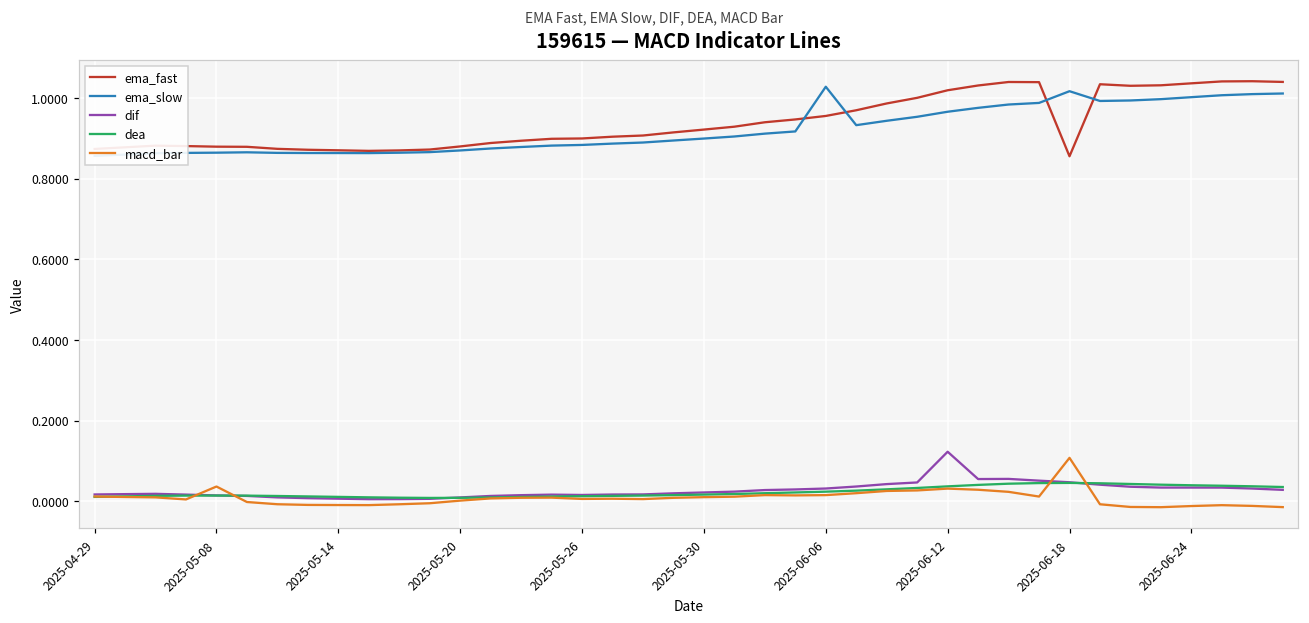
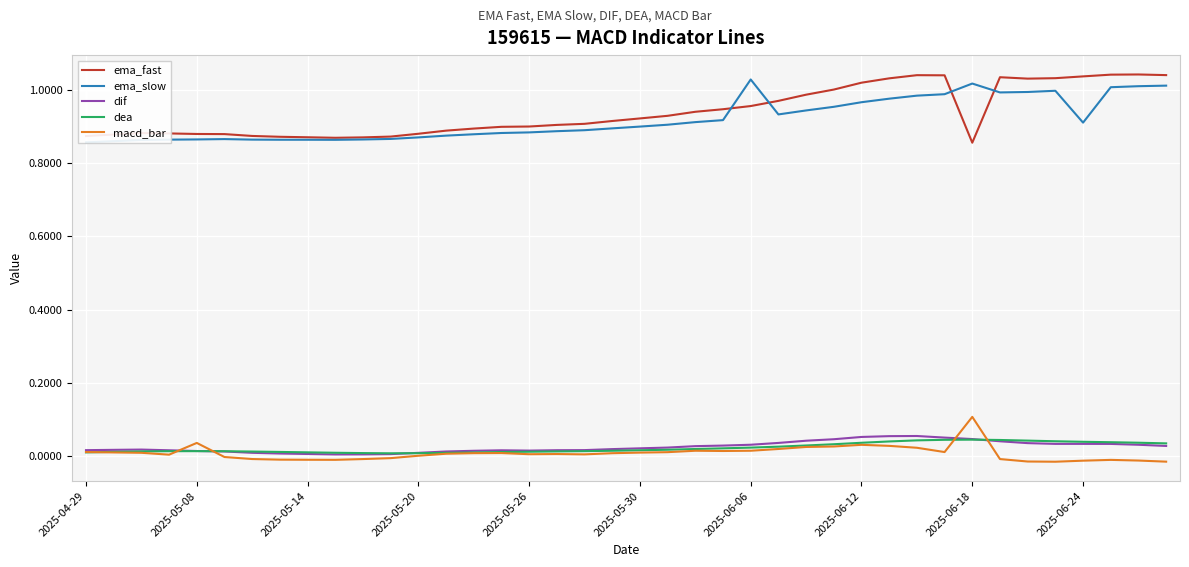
  {
    "ema_fast": {
      "2025-05-08": 0.88,
      "2025-05-20": 0.88,
      "2025-05-26": 0.90,
      "2025-05-30": 0.92,
      "2025-06-06": 0.96,
      "2025-06-12": 1.02,
      "2025-06-18": 0.86,
      "2025-06-24": 1.04
    },
    "ema_slow": {
      "2025-05-08": 0.86,
      "2025-05-20": 0.87,
      "2025-05-26": 0.88,
      "2025-05-30": 0.90,
      "2025-06-06": 1.03,
      "2025-06-12": 0.97,
      "2025-06-18": 1.02,
-     "2025-06-24": 1.00
+     "2025-06-24": 0.91
    },
    "dif": {
      "2025-06-06": 0.03,
-     "2025-06-12": 0.12
+     "2025-06-12": 0.05
    },
    "dea": {
      "2025-06-06": 0.02
    },
    "macd_bar": {
      "2025-05-08": 0.04,
      "2025-05-14": -0.01,
      "2025-06-06": 0.02,
      "2025-06-18": 0.11,
      "2025-06-24": -0.01
    }
  }
